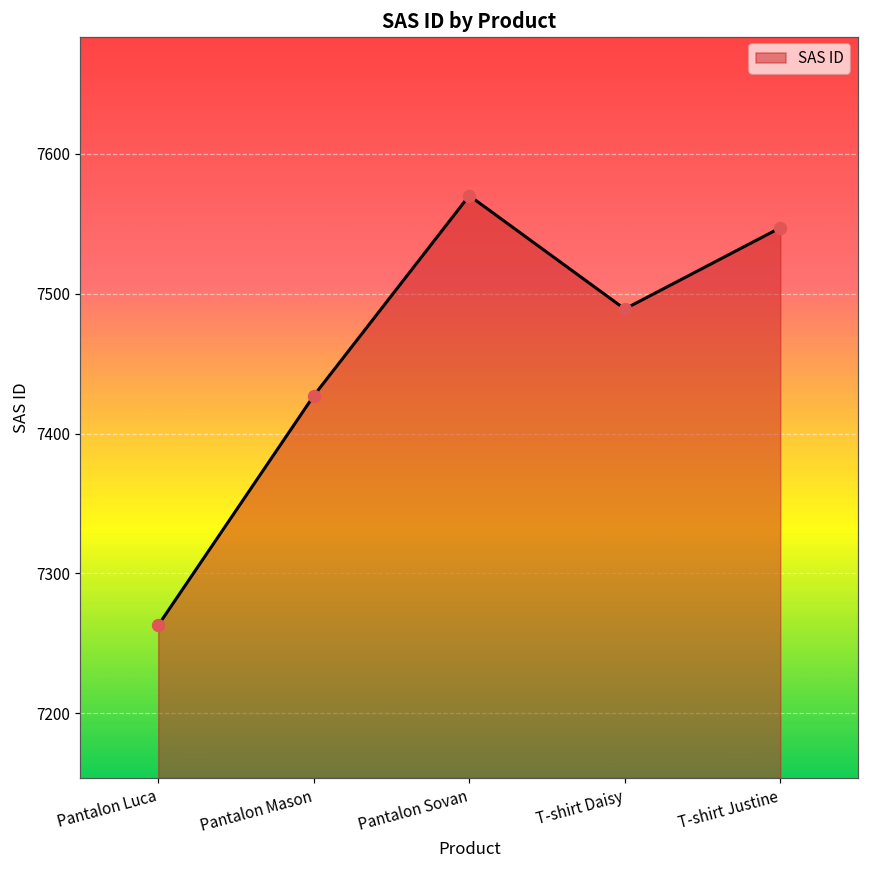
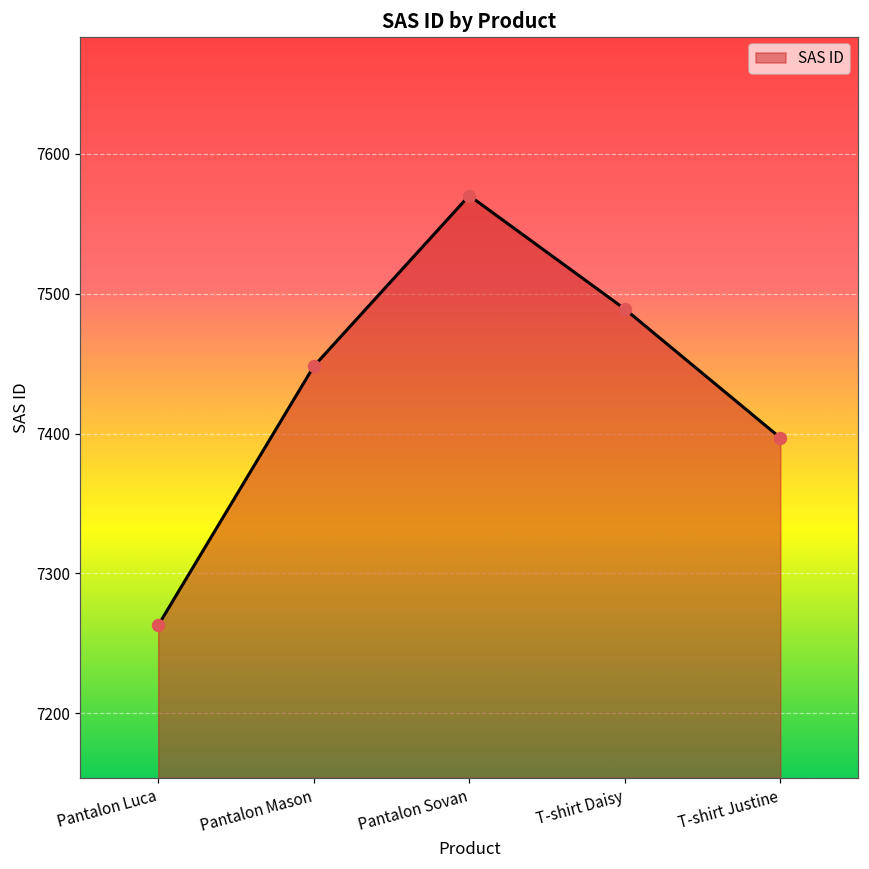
  {
    "Pantalon Luca": 7263,
-   "Pantalon Mason": 7427,
+   "Pantalon Mason": 7448,
    "Pantalon Sovan": 7570,
    "T-shirt Daisy": 7489,
-   "T-shirt Justine": 7547
+   "T-shirt Justine": 7397
  }
